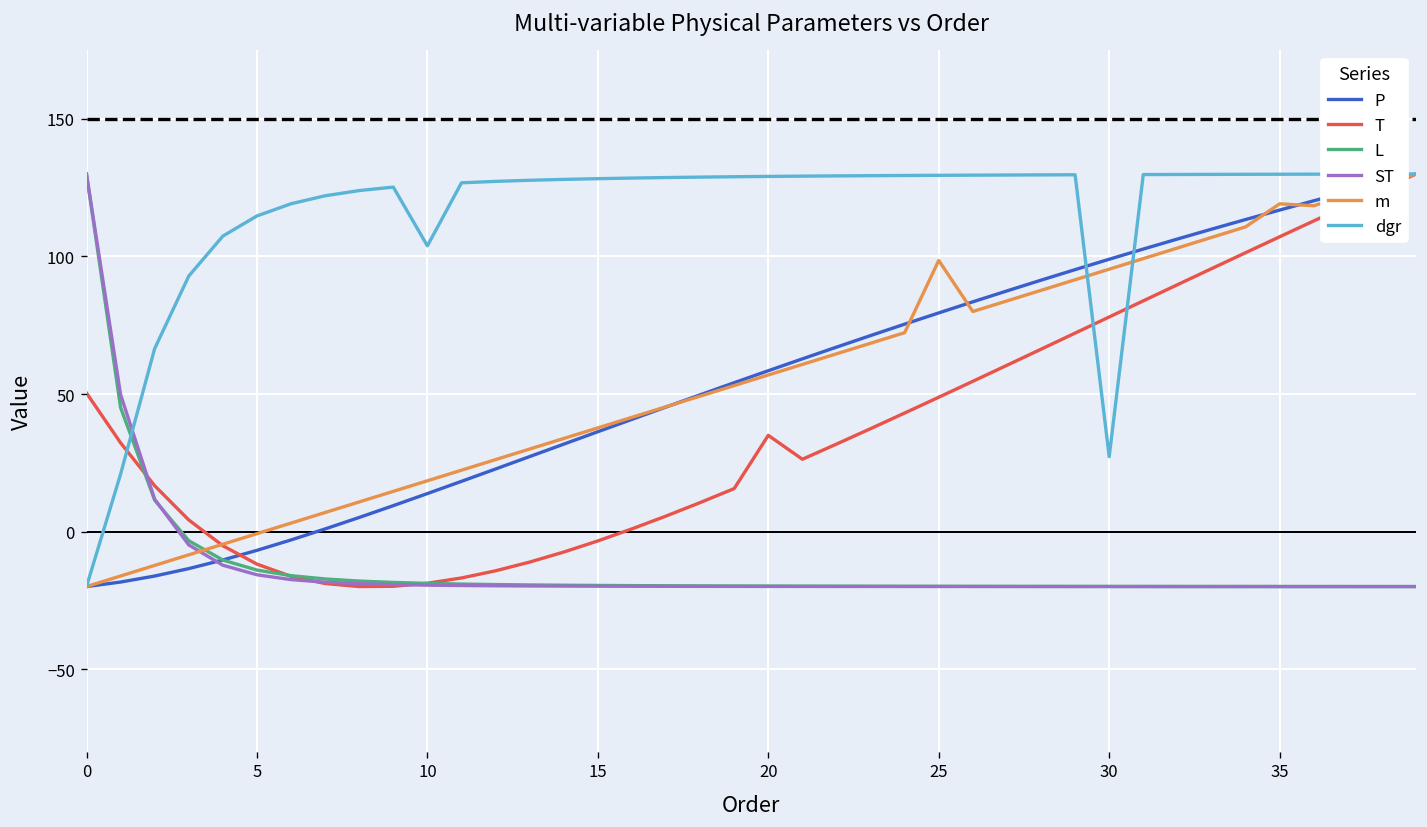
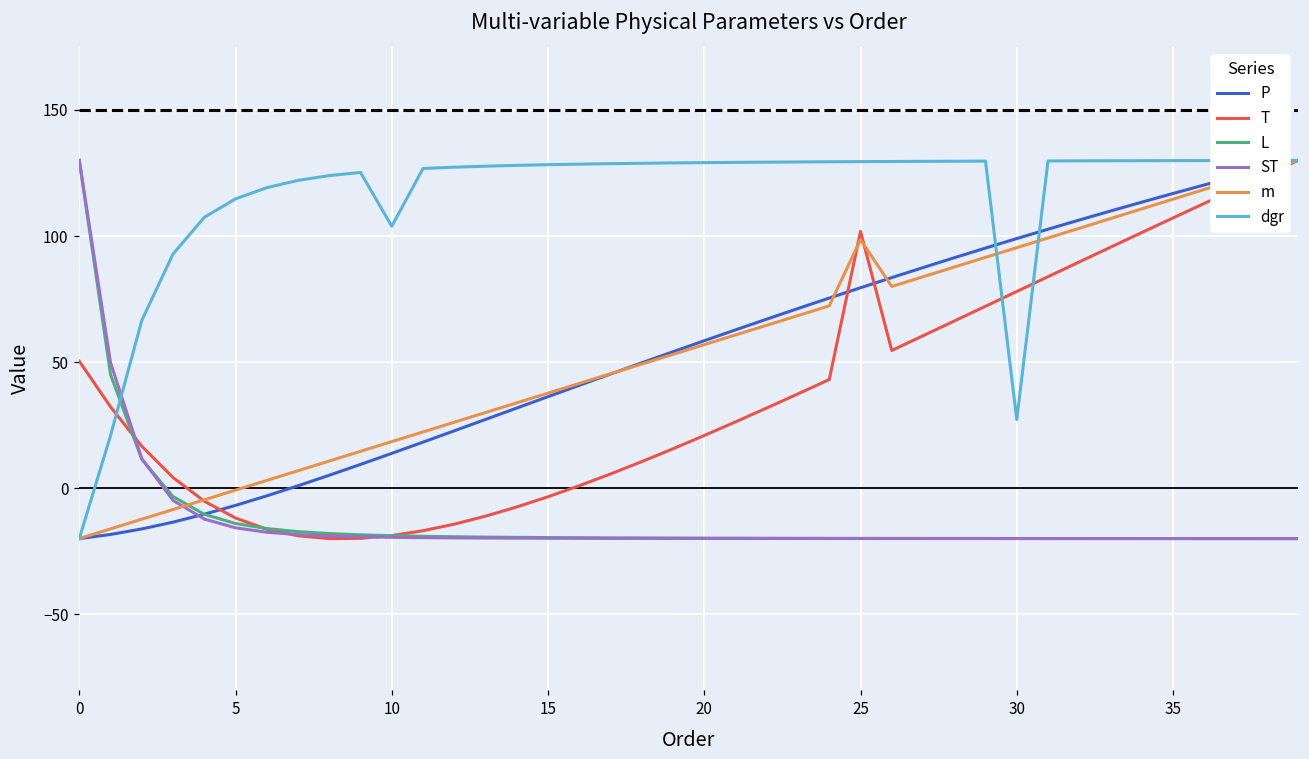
  {
    "P": {
      "5": -7,
      "10": 14,
      "15": 36,
      "20": 58,
      "25": 79,
      "30": 99,
      "35": 117
    },
    "T": {
      "0": 50,
      "5": -12,
      "15": -3,
-     "20": 35,
-     "25": 49,
+     "20": 21,
+     "25": 102,
      "30": 78,
      "35": 107
    },
    "L": {
      "5": -14
    },
    "ST": {
      "5": -16
    },
    "m": {
      "5": -1,
      "10": 18,
      "15": 38,
      "20": 57,
      "25": 99,
      "30": 95,
-     "35": 119
+     "35": 115
    },
    "dgr": {
      "5": 115,
      "10": 104,
      "15": 128,
      "20": 129,
      "25": 130,
      "30": 27,
      "35": 130
    }
  }
